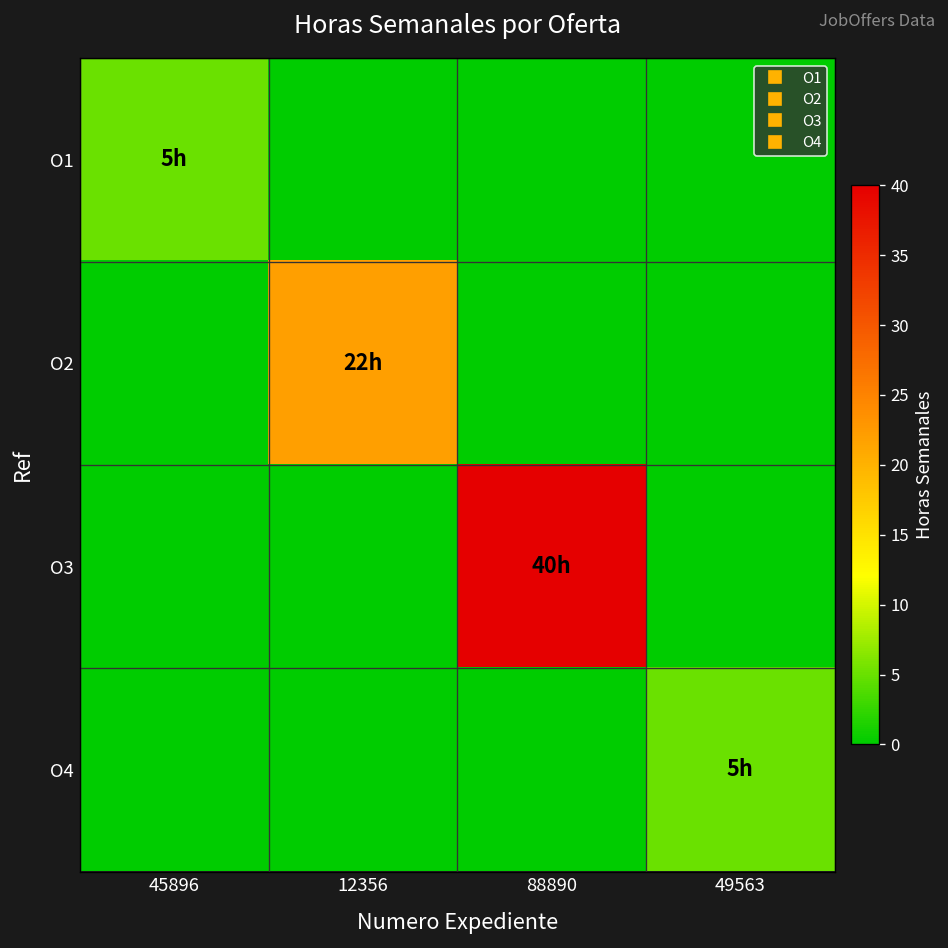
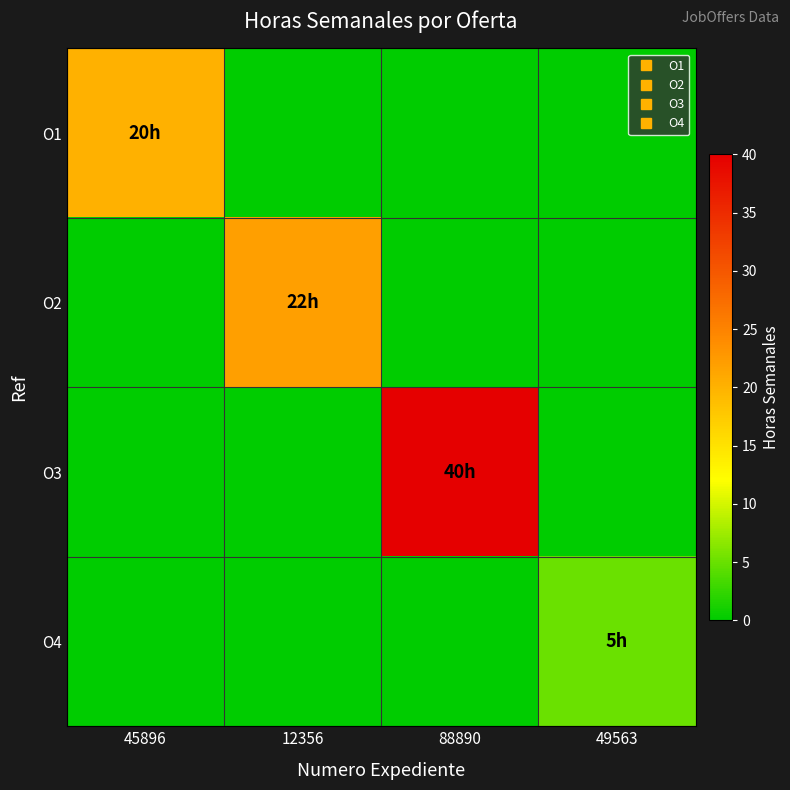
  {
    "O1": {
-     "45896": "5h"
+     "45896": "20h"
    },
    "O2": {
      "12356": "22h"
    },
    "O3": {
      "88890": "40h"
    },
    "O4": {
      "49563": "5h"
    }
  }
